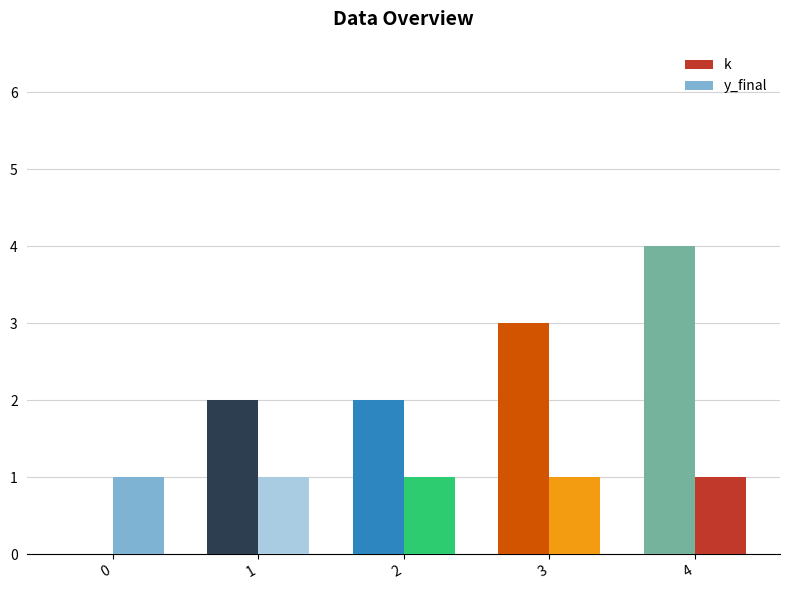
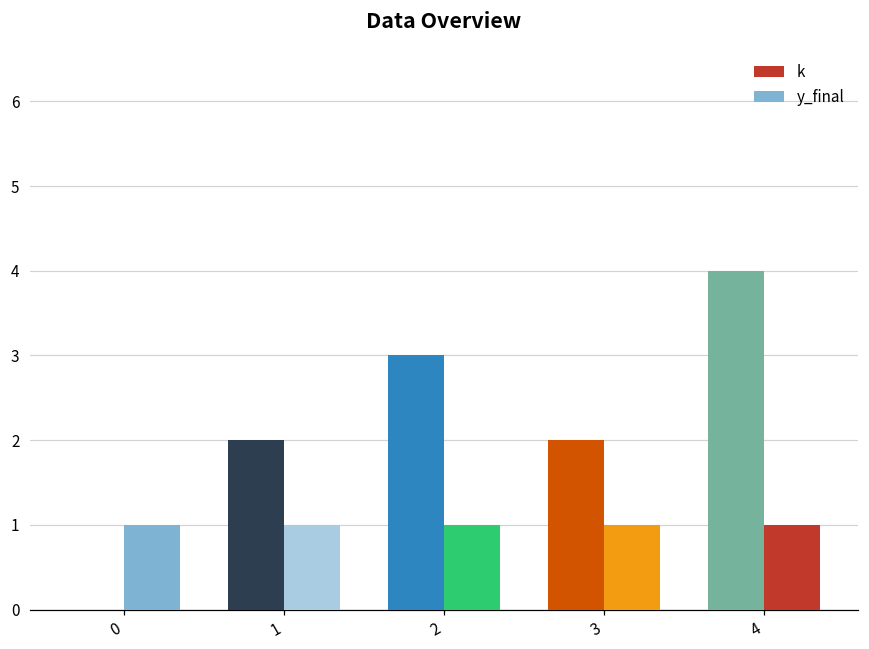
  {
    "k": {
      "0": 0,
      "1": 2,
-     "2": 2,
-     "3": 3,
+     "2": 3,
+     "3": 2,
      "4": 4
    },
    "y_final": {
      "0": 1,
      "1": 1,
      "2": 1,
      "3": 1,
      "4": 1
    }
  }
